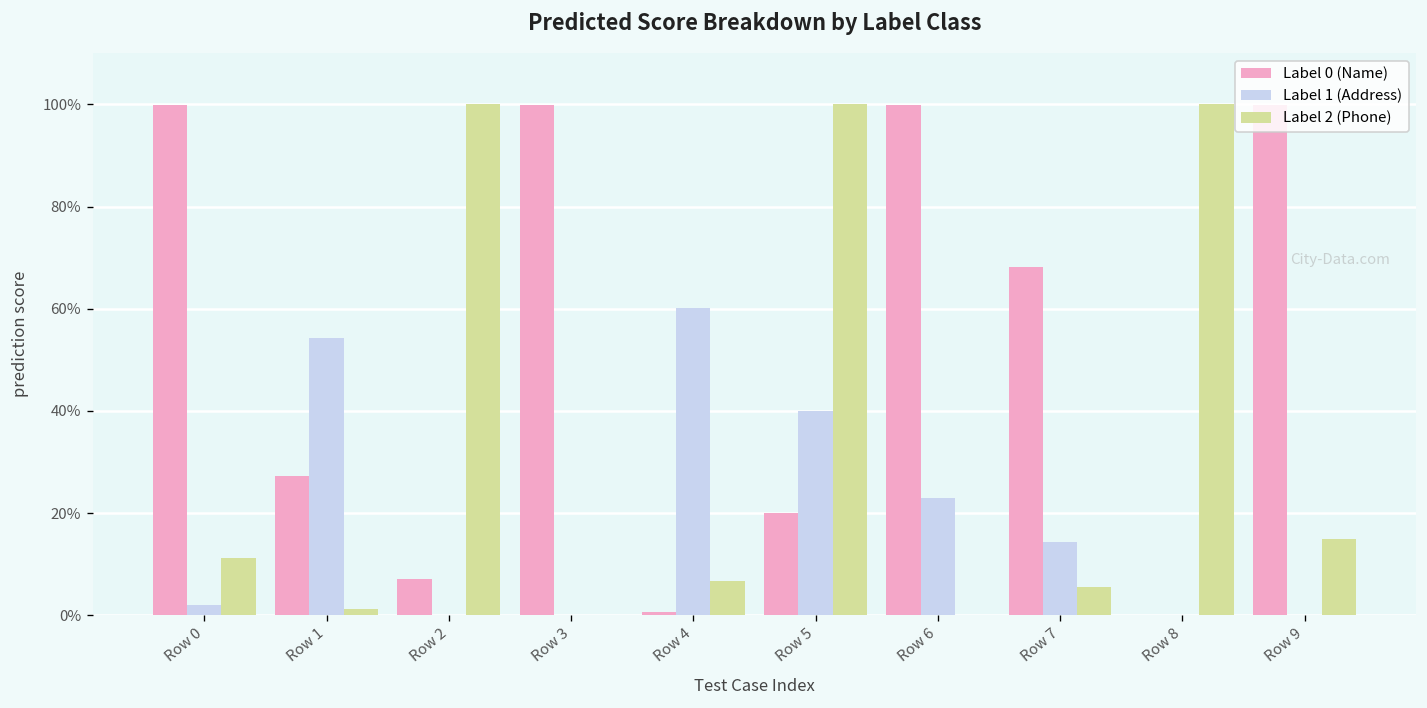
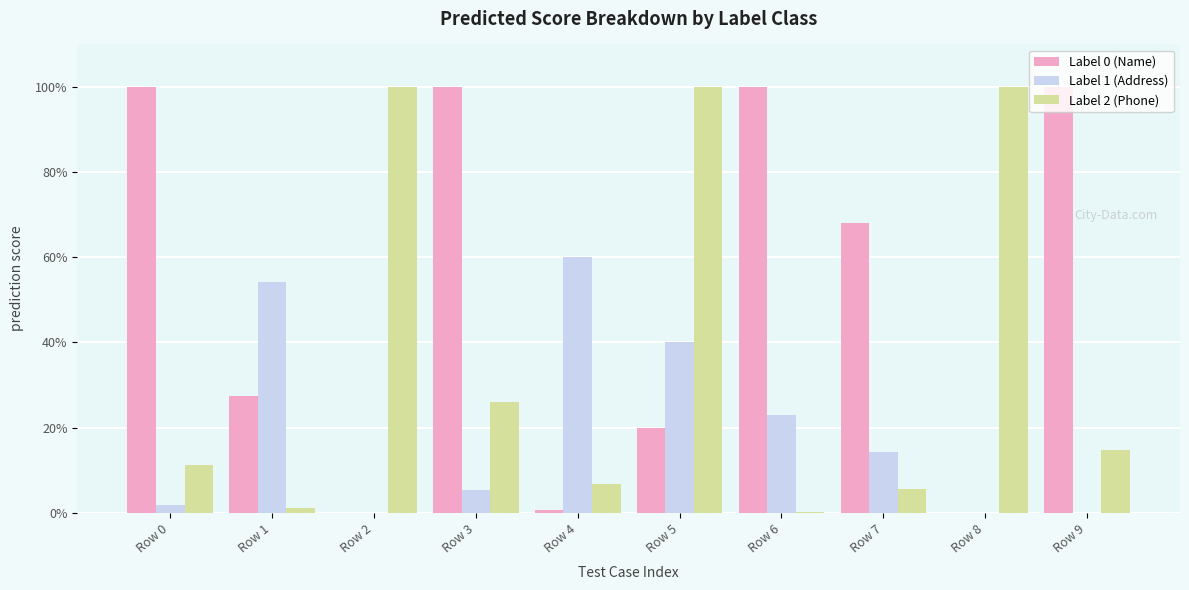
  {
    "Label 0 (Name)": {
      "Row 0": "100%",
      "Row 1": "27%",
-     "Row 2": "7%",
+     "Row 2": "0%",
      "Row 3": "100%",
      "Row 4": "1%",
      "Row 5": "20%",
      "Row 6": "100%",
      "Row 7": "68%",
      "Row 8": "0%"
    },
    "Label 1 (Address)": {
      "Row 0": "2%",
      "Row 1": "54%",
      "Row 2": "0%",
-     "Row 3": "0%",
+     "Row 3": "5%",
      "Row 4": "60%",
      "Row 5": "40%",
      "Row 6": "23%",
      "Row 7": "14%",
      "Row 8": "0%",
      "Row 9": "0%"
    },
    "Label 2 (Phone)": {
      "Row 0": "11%",
      "Row 1": "1%",
      "Row 2": "100%",
-     "Row 3": "0%",
+     "Row 3": "26%",
      "Row 4": "7%",
      "Row 5": "100%",
      "Row 7": "5%",
      "Row 8": "100%",
      "Row 9": "15%"
    }
  }
